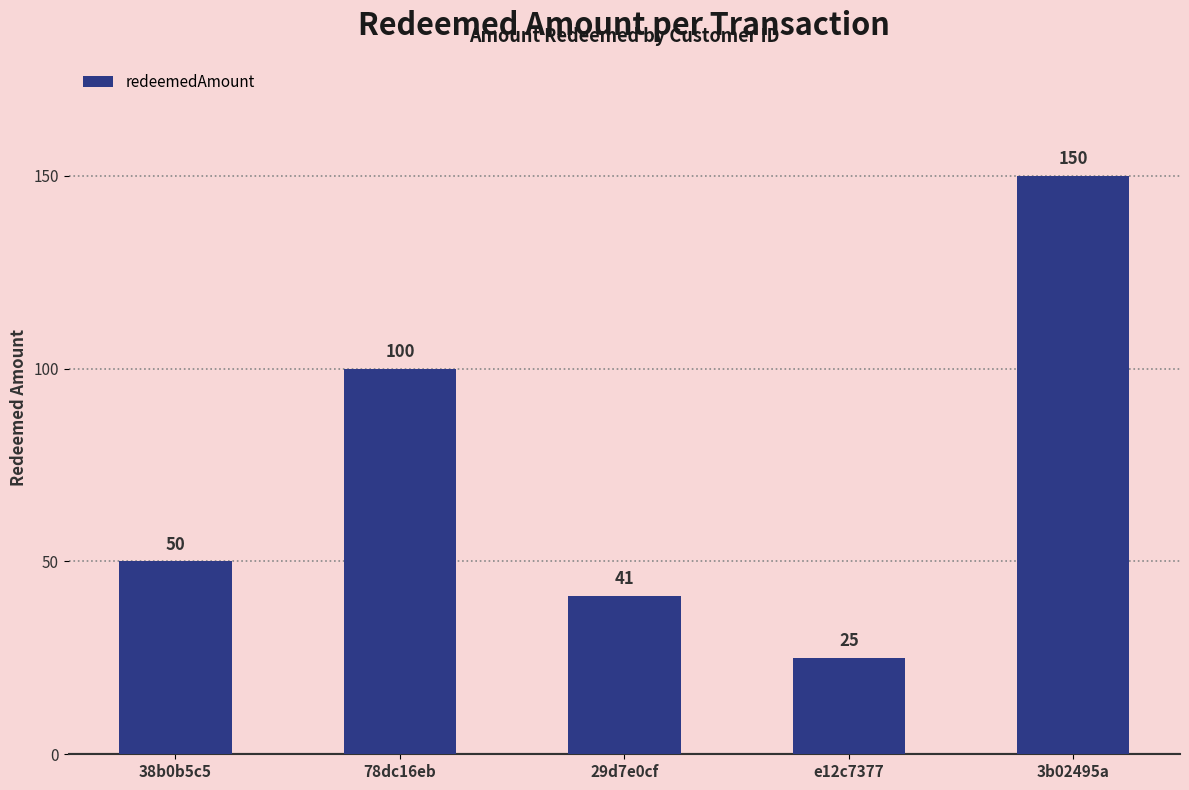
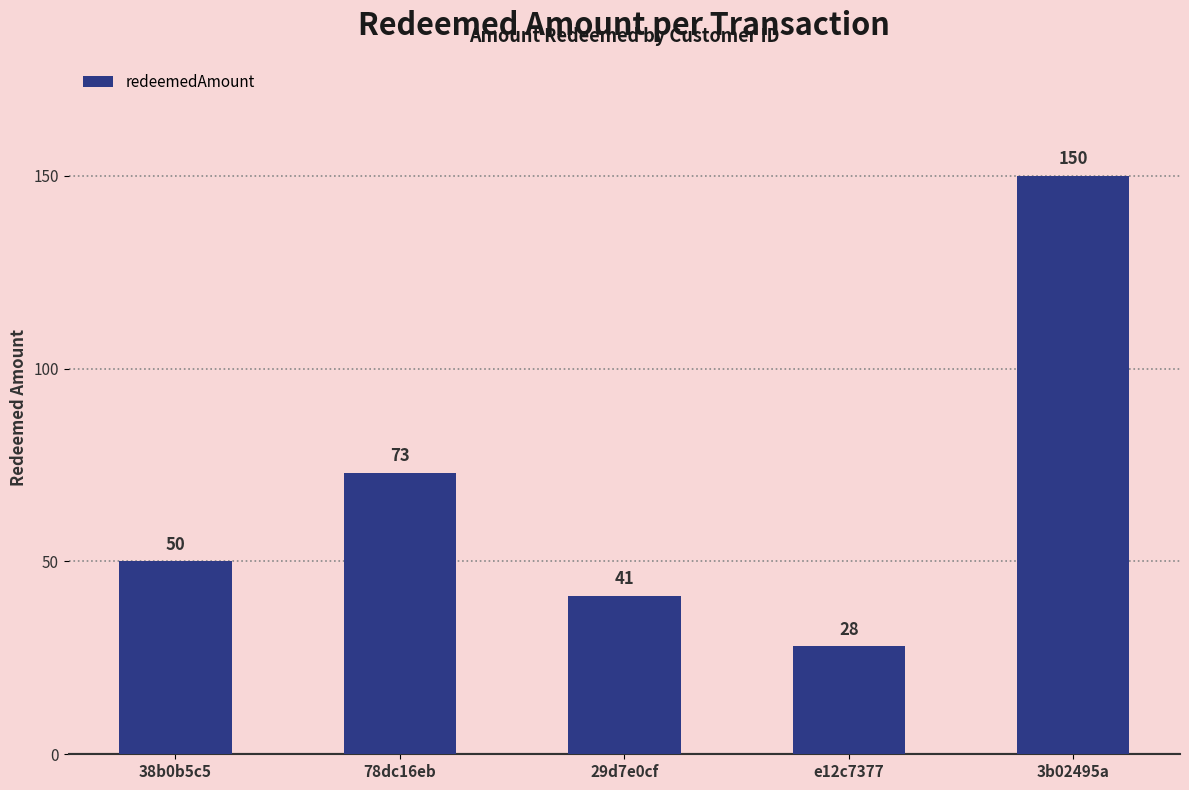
  {
    "38b0b5c5": 50,
-   "78dc16eb": 100,
+   "78dc16eb": 73,
    "29d7e0cf": 41,
-   "e12c7377": 25,
+   "e12c7377": 28,
    "3b02495a": 150
  }
